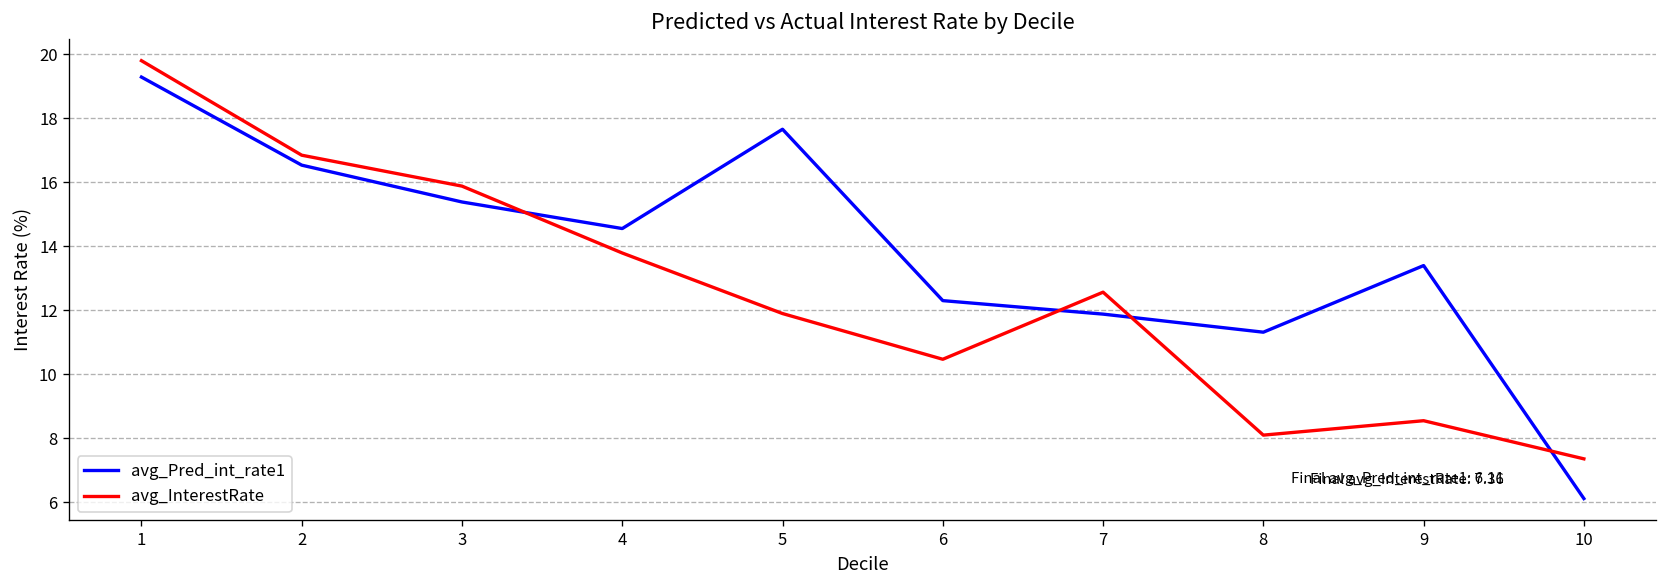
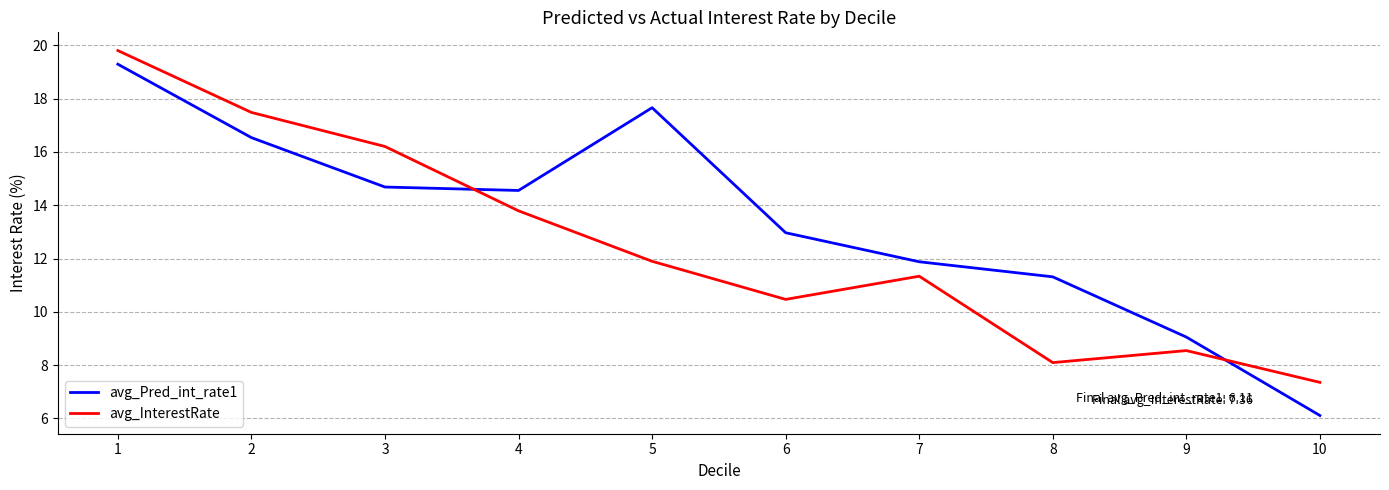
  {
    "avg_Pred_int_rate1": {
      "1": 19.3,
      "2": 16.5,
-     "3": 15.4,
+     "3": 14.7,
      "4": 14.6,
      "5": 17.7,
-     "6": 12.3,
+     "6": 13.0,
      "7": 11.9,
      "8": 11.3,
-     "9": 13.4,
+     "9": 9.1,
      "10": 6.1
    },
    "avg_InterestRate": {
      "1": 19.8,
-     "2": 16.8,
-     "3": 15.9,
+     "2": 17.5,
+     "3": 16.2,
      "4": 13.8,
      "5": 11.9,
      "6": 10.5,
-     "7": 12.6,
+     "7": 11.3,
      "8": 8.1,
      "9": 8.5,
      "10": 7.4
    }
  }
